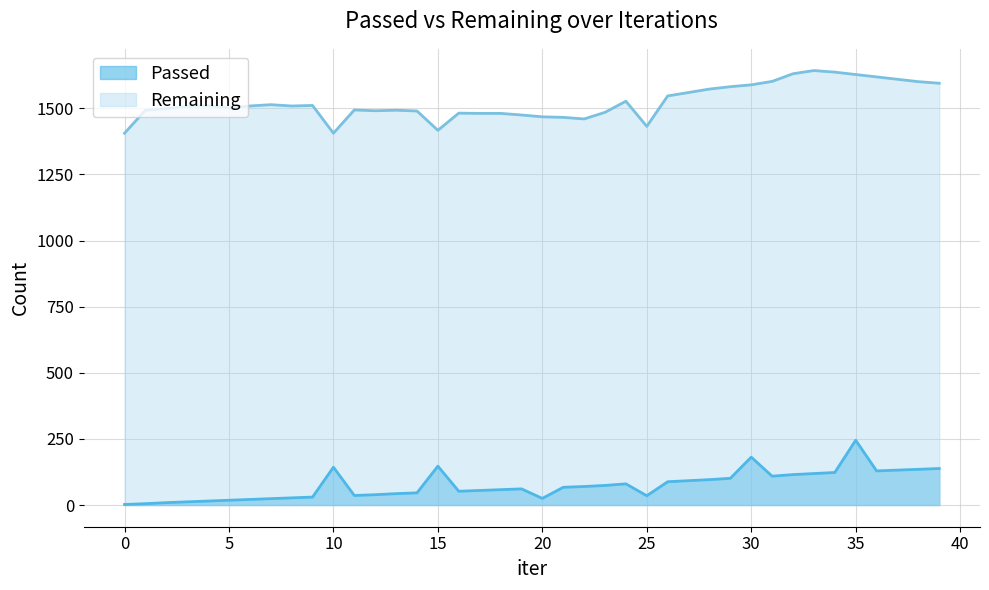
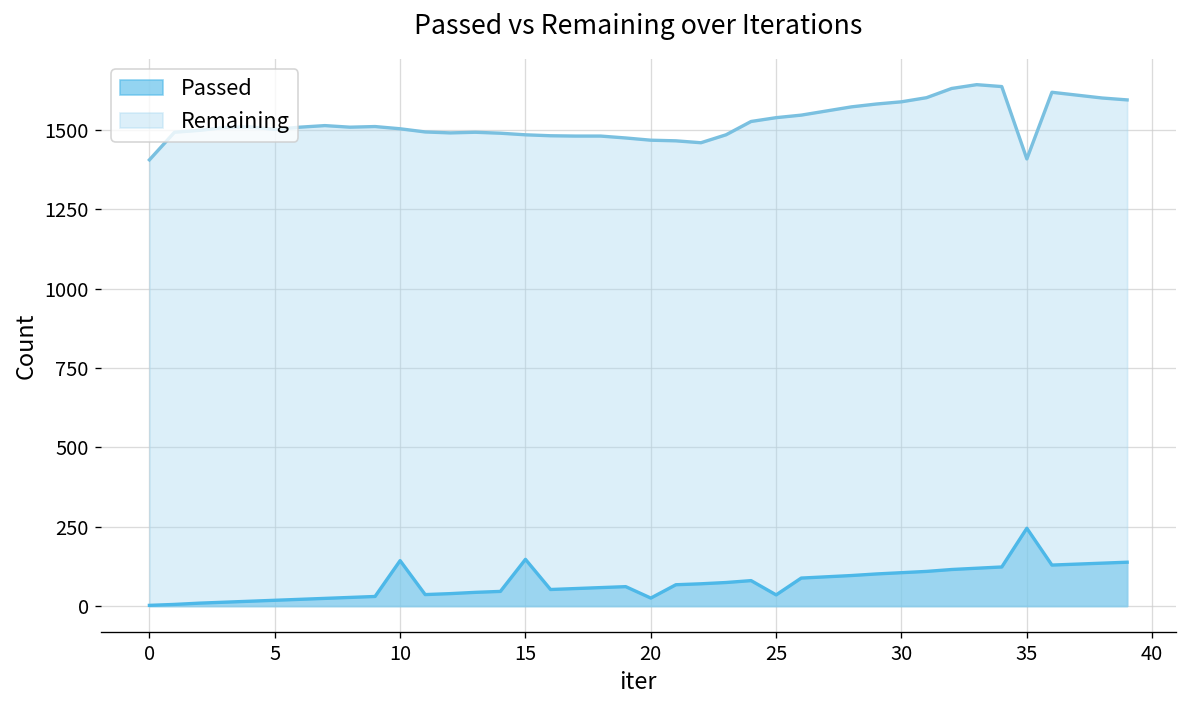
  {
    "Passed": {
      "0": 0,
      "5": 20,
      "10": 140,
      "15": 150,
      "20": 30,
      "25": 40,
-     "30": 180,
+     "30": 110,
      "35": 250
    },
    "Remaining": {
      "0": 1410,
-     "10": 1410,
-     "15": 1420,
+     "10": 1500,
+     "15": 1490,
      "20": 1470,
-     "25": 1430,
+     "25": 1540,
      "30": 1590,
-     "35": 1630
+     "35": 1410
    }
  }
